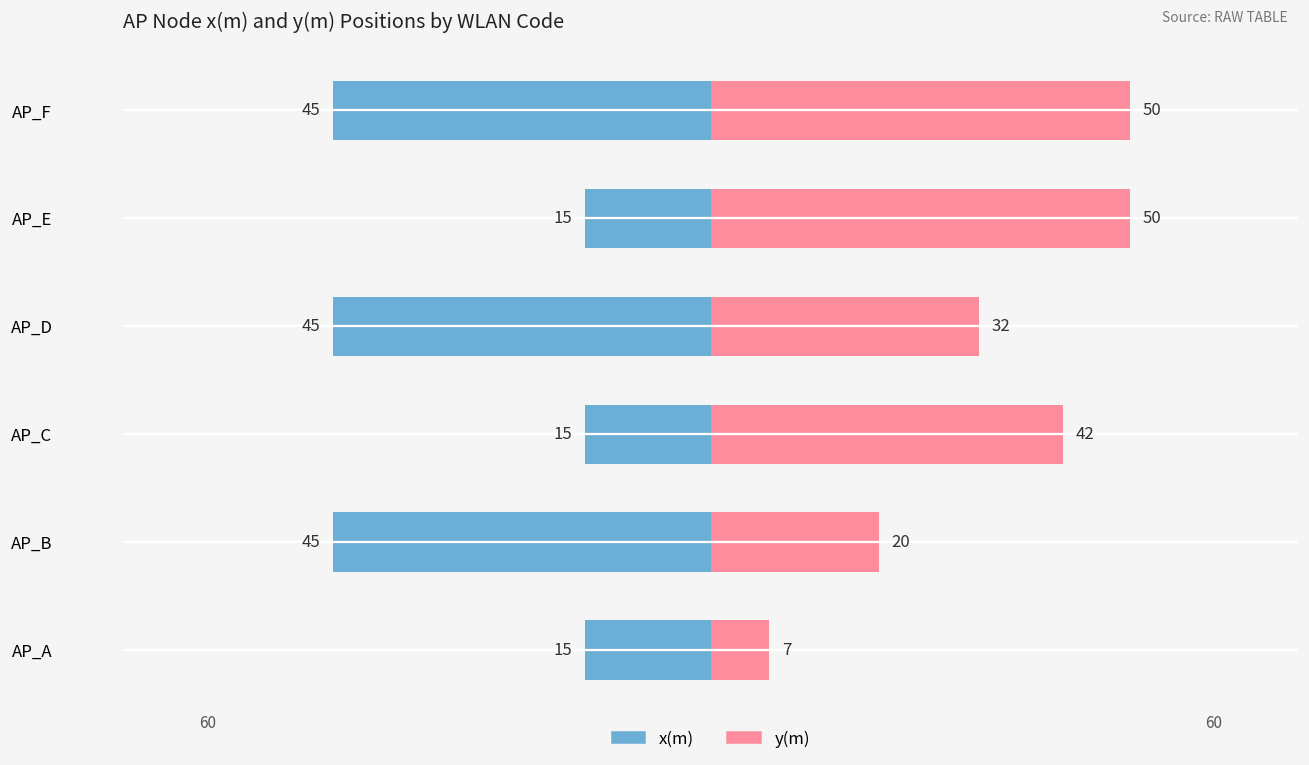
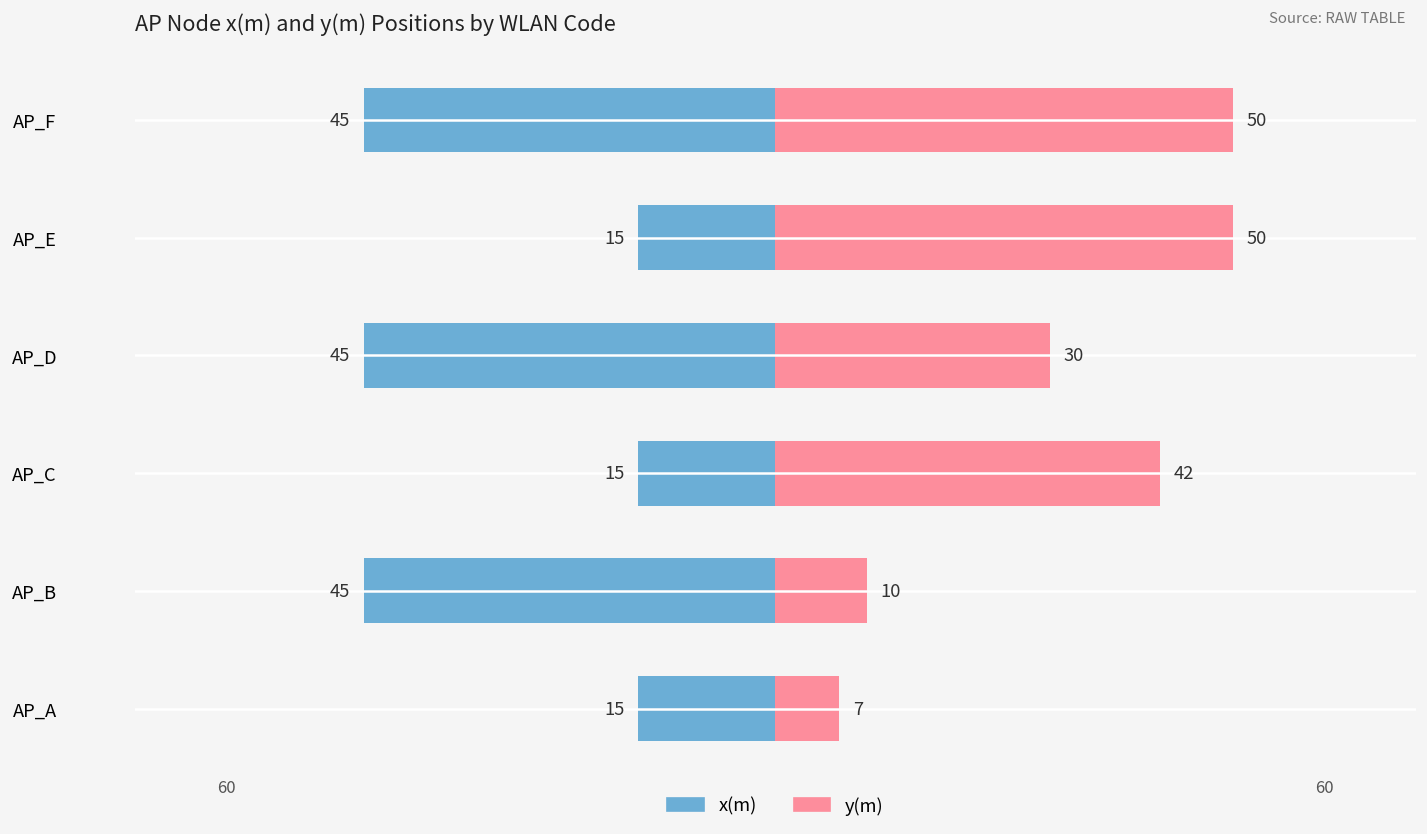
  {
    "y(m)": {
      "AP_F": 50,
      "AP_E": 50,
-     "AP_D": 32,
+     "AP_D": 30,
      "AP_C": 42,
-     "AP_B": 20,
+     "AP_B": 10,
      "AP_A": 7
    }
  }
